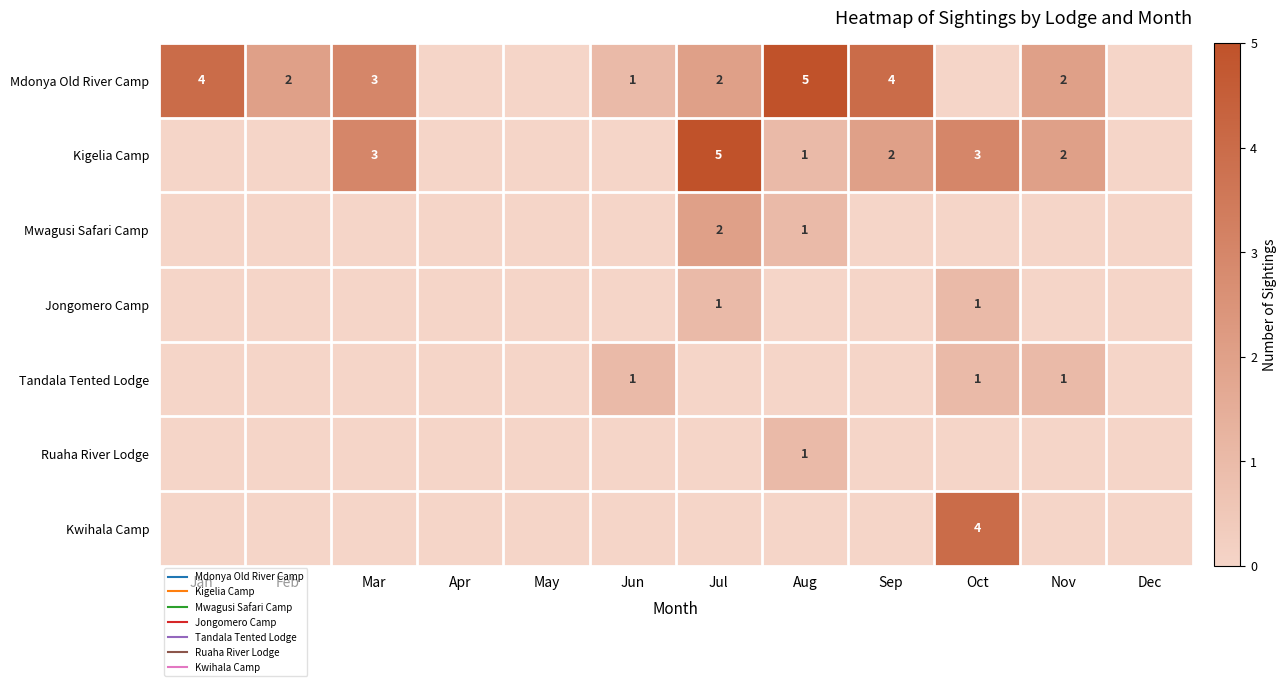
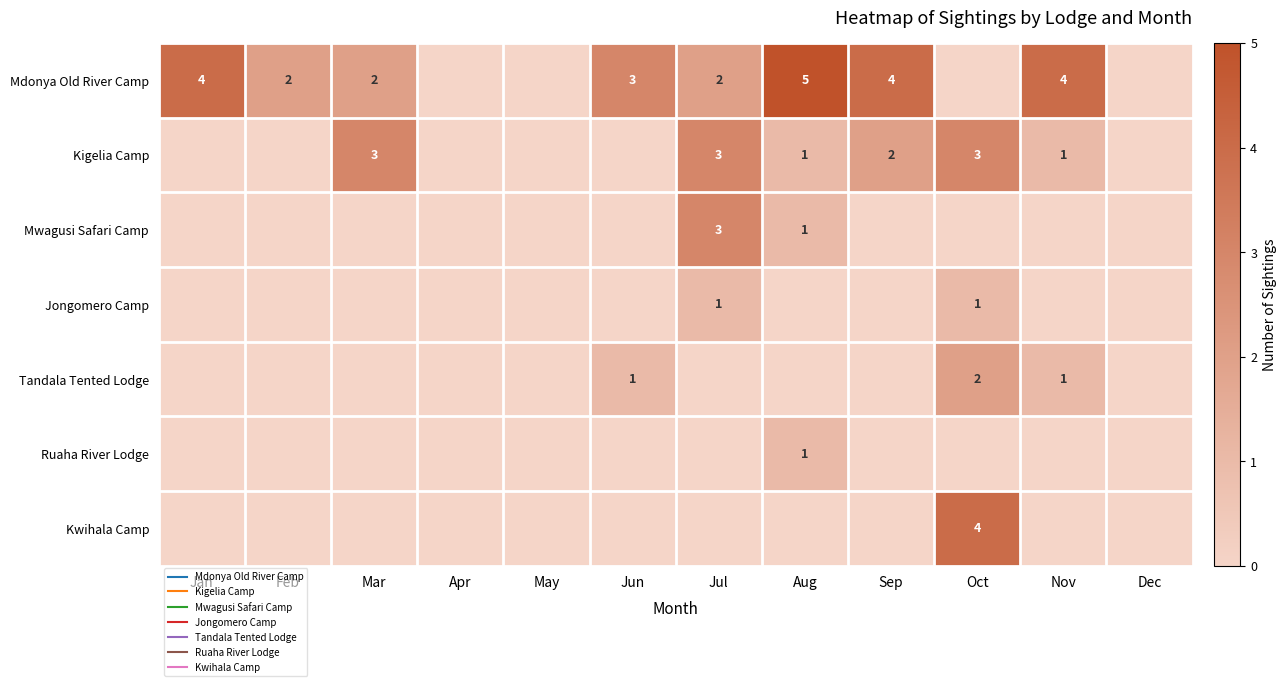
  {
    "Mdonya Old River Camp": {
      "Jan": 4,
      "Feb": 2,
-     "Mar": 3,
-     "Jun": 1,
+     "Mar": 2,
+     "Jun": 3,
      "Jul": 2,
      "Aug": 5,
      "Sep": 4,
-     "Nov": 2
+     "Nov": 4
    },
    "Kigelia Camp": {
      "Mar": 3,
-     "Jul": 5,
+     "Jul": 3,
      "Aug": 1,
      "Sep": 2,
      "Oct": 3,
-     "Nov": 2
+     "Nov": 1
    },
    "Mwagusi Safari Camp": {
-     "Jul": 2,
+     "Jul": 3,
      "Aug": 1
    },
    "Jongomero Camp": {
      "Jul": 1,
      "Oct": 1
    },
    "Tandala Tented Lodge": {
      "Jun": 1,
-     "Oct": 1,
+     "Oct": 2,
      "Nov": 1
    },
    "Ruaha River Lodge": {
      "Aug": 1
    },
    "Kwihala Camp": {
      "Oct": 4
    }
  }
